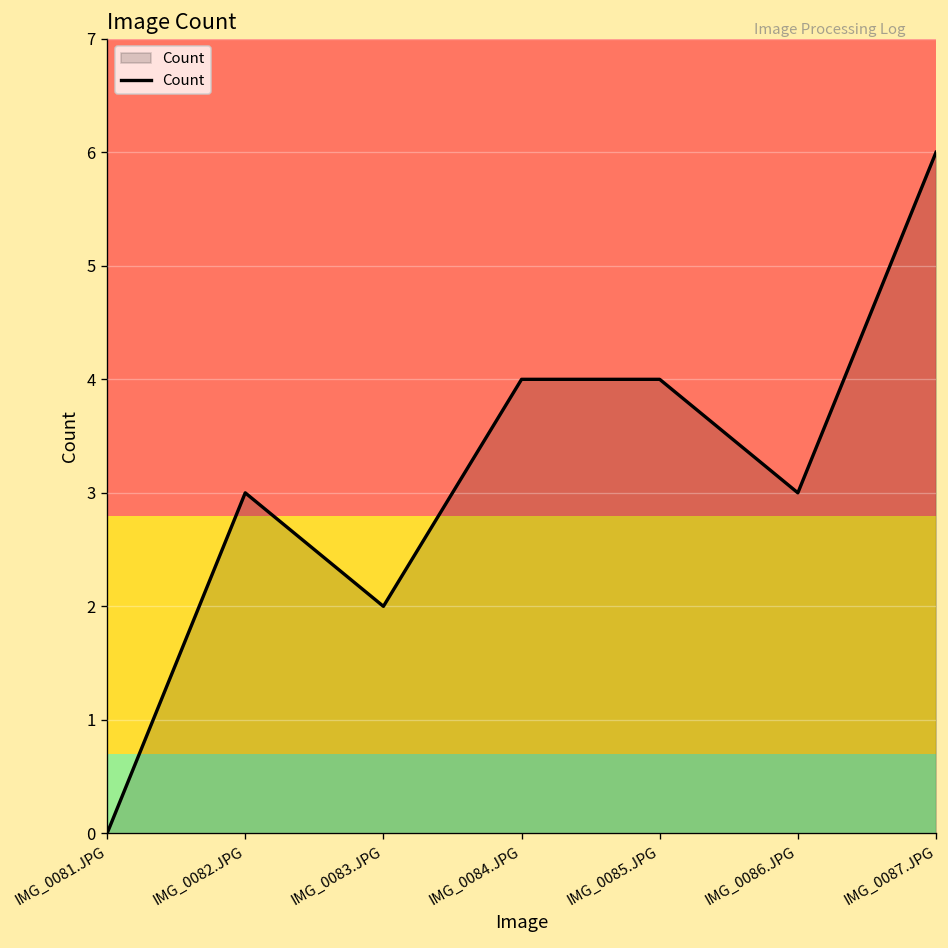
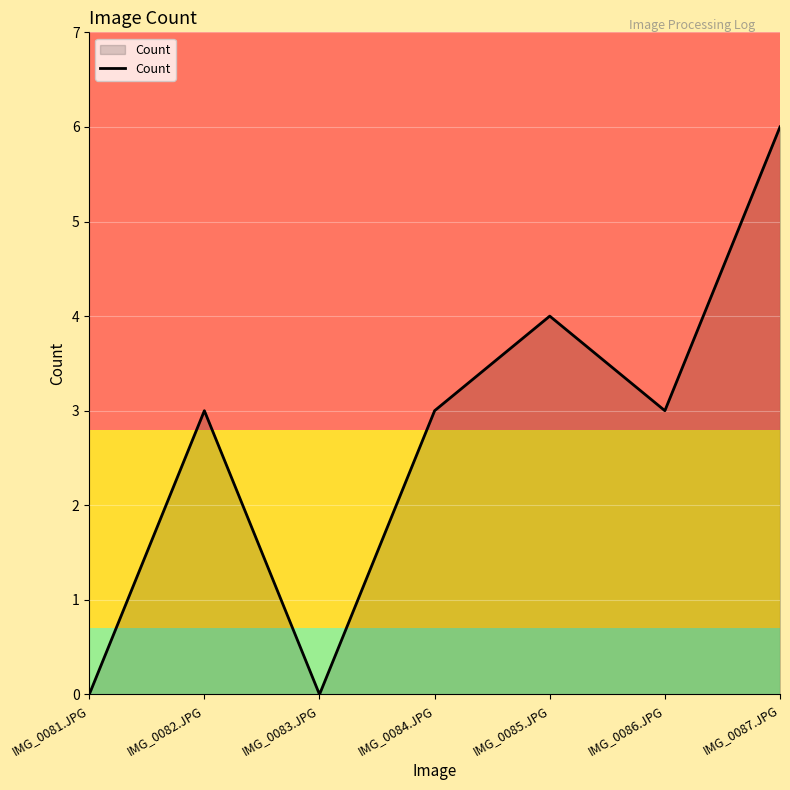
  {
    "IMG_0081.JPG": 0,
    "IMG_0082.JPG": 3,
-   "IMG_0083.JPG": 2,
-   "IMG_0084.JPG": 4,
+   "IMG_0083.JPG": 0,
+   "IMG_0084.JPG": 3,
    "IMG_0085.JPG": 4,
    "IMG_0086.JPG": 3,
    "IMG_0087.JPG": 6
  }
